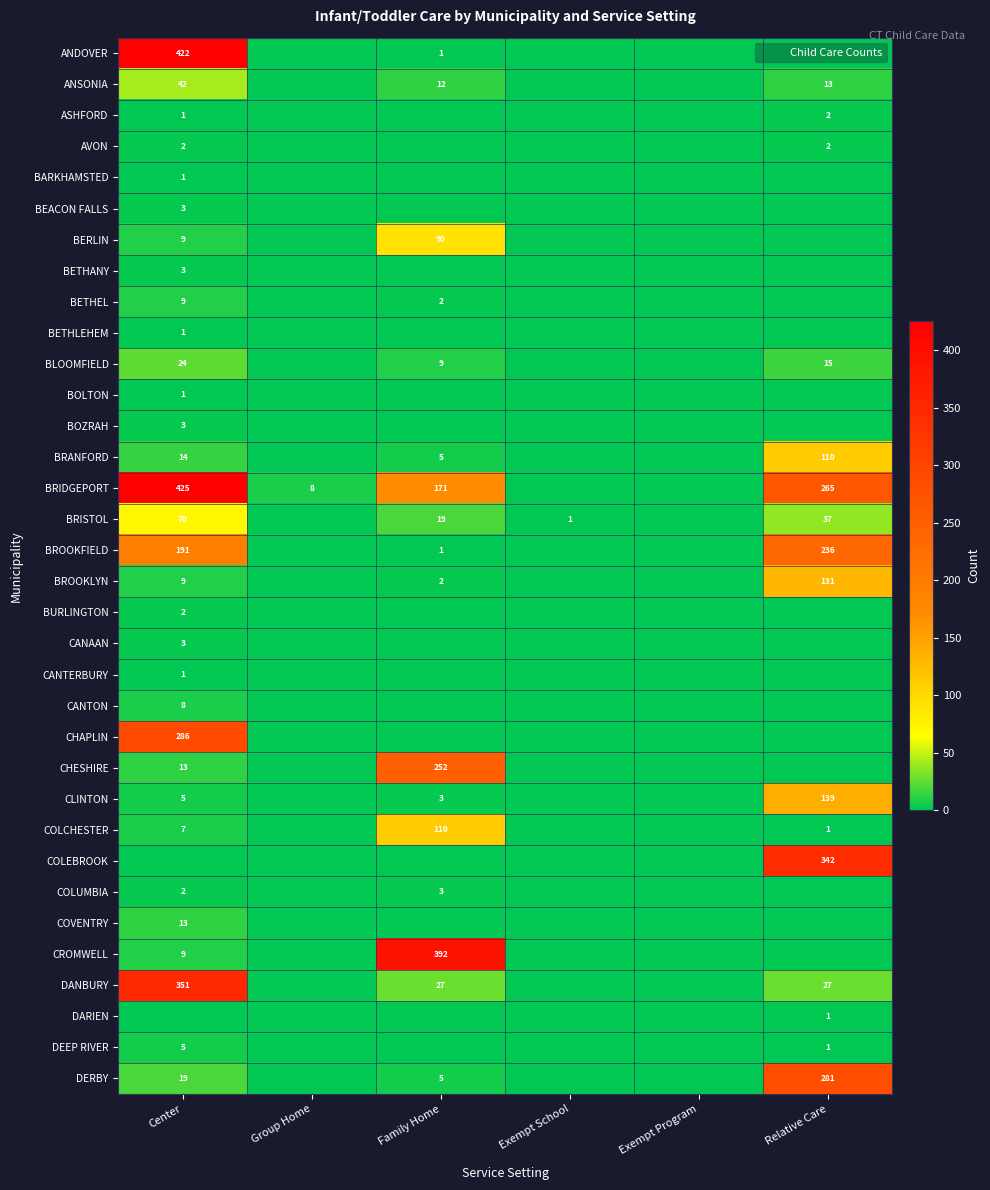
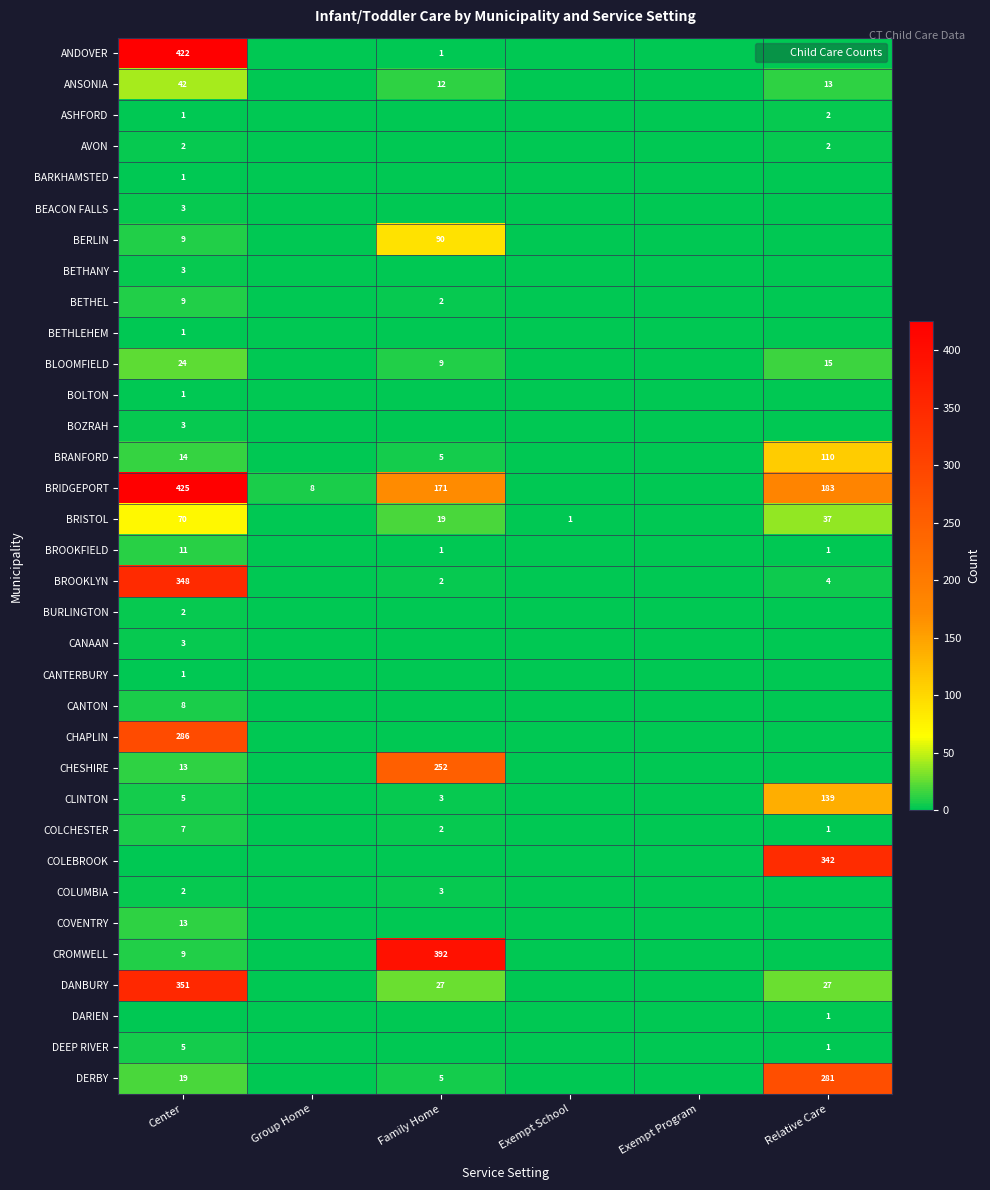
  {
    "ANDOVER": {
      "Center": 422,
      "Family Home": 1
    },
    "ANSONIA": {
      "Center": 42,
      "Family Home": 12,
      "Relative Care": 13
    },
    "ASHFORD": {
      "Center": 1,
      "Relative Care": 2
    },
    "AVON": {
      "Center": 2,
      "Relative Care": 2
    },
    "BARKHAMSTED": {
      "Center": 1
    },
    "BEACON FALLS": {
      "Center": 3
    },
    "BERLIN": {
      "Center": 9,
      "Family Home": 90
    },
    "BETHANY": {
      "Center": 3
    },
    "BETHEL": {
      "Center": 9,
      "Family Home": 2
    },
    "BETHLEHEM": {
      "Center": 1
    },
    "BLOOMFIELD": {
      "Center": 24,
      "Family Home": 9,
      "Relative Care": 15
    },
    "BOLTON": {
      "Center": 1
    },
    "BOZRAH": {
      "Center": 3
    },
    "BRANFORD": {
      "Center": 14,
      "Family Home": 5,
      "Relative Care": 110
    },
    "BRIDGEPORT": {
      "Center": 425,
      "Group Home": 8,
      "Family Home": 171,
-     "Relative Care": 265
+     "Relative Care": 183
    },
    "BRISTOL": {
      "Center": 70,
      "Family Home": 19,
      "Exempt School": 1,
      "Relative Care": 37
    },
    "BROOKFIELD": {
-     "Center": 191,
+     "Center": 11,
      "Family Home": 1,
-     "Relative Care": 236
+     "Relative Care": 1
    },
    "BROOKLYN": {
-     "Center": 9,
+     "Center": 348,
      "Family Home": 2,
-     "Relative Care": 131
+     "Relative Care": 4
    },
    "BURLINGTON": {
      "Center": 2
    },
    "CANAAN": {
      "Center": 3
    },
    "CANTERBURY": {
      "Center": 1
    },
    "CANTON": {
      "Center": 8
    },
    "CHAPLIN": {
      "Center": 286
    },
    "CHESHIRE": {
      "Center": 13,
      "Family Home": 252
    },
    "CLINTON": {
      "Center": 5,
      "Family Home": 3,
      "Relative Care": 139
    },
    "COLCHESTER": {
      "Center": 7,
-     "Family Home": 110,
+     "Family Home": 2,
      "Relative Care": 1
    },
    "COLEBROOK": {
      "Relative Care": 342
    },
    "COLUMBIA": {
      "Center": 2,
      "Family Home": 3
    },
    "COVENTRY": {
      "Center": 13
    },
    "CROMWELL": {
      "Center": 9,
      "Family Home": 392
    },
    "DANBURY": {
      "Center": 351,
      "Family Home": 27,
      "Relative Care": 27
    },
    "DARIEN": {
      "Relative Care": 1
    },
    "DEEP RIVER": {
      "Center": 5,
      "Relative Care": 1
    },
    "DERBY": {
      "Center": 19,
      "Family Home": 5,
      "Relative Care": 281
    }
  }
